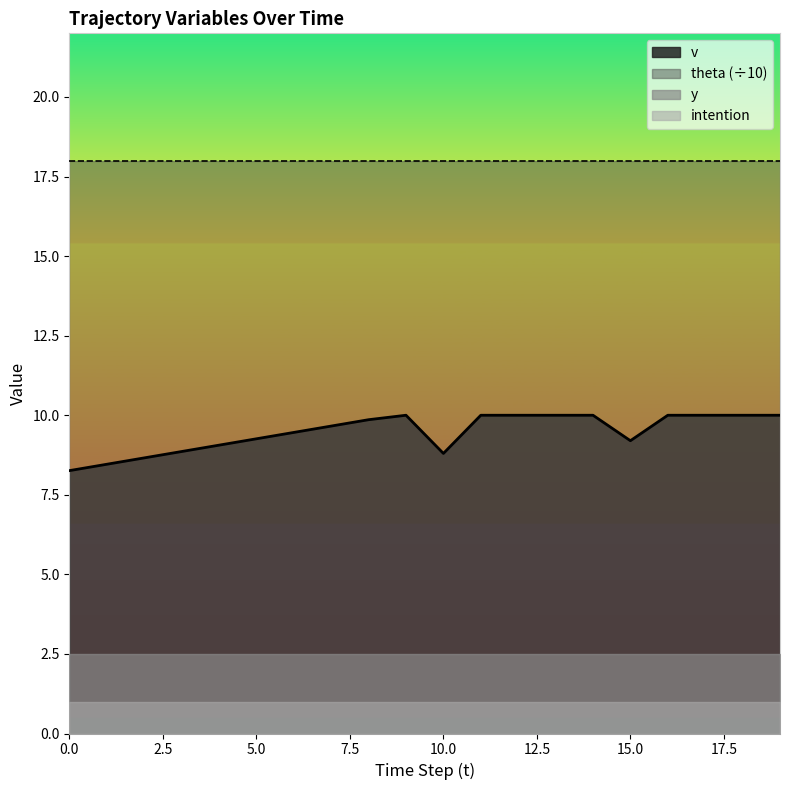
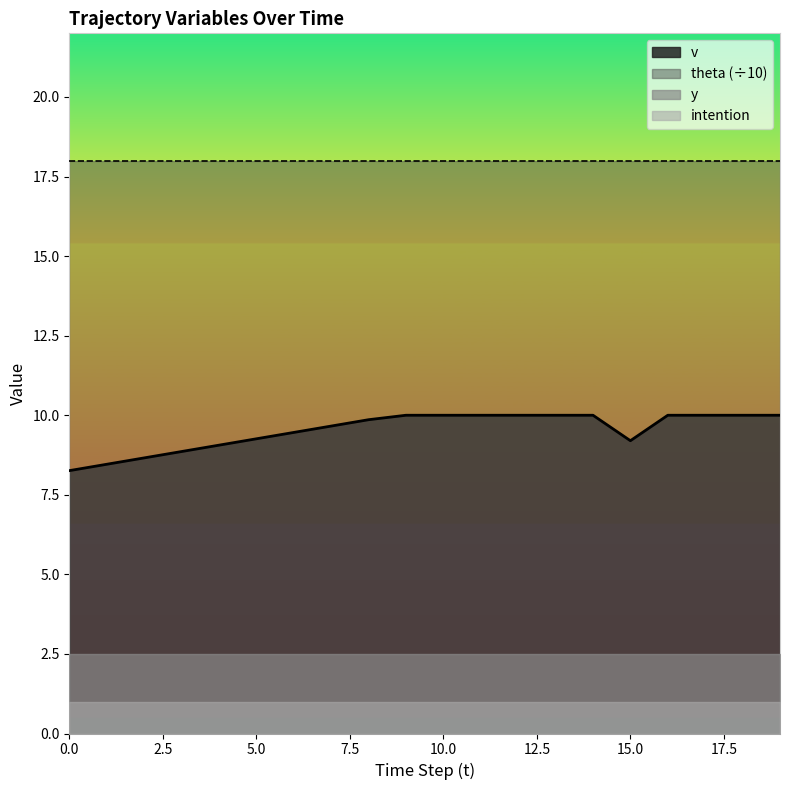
  {
    "v": {
      "0.0": 8.3,
      "5.0": 9.3,
-     "10.0": 8.8,
+     "10.0": 10.0,
      "15.0": 9.2
    }
  }
